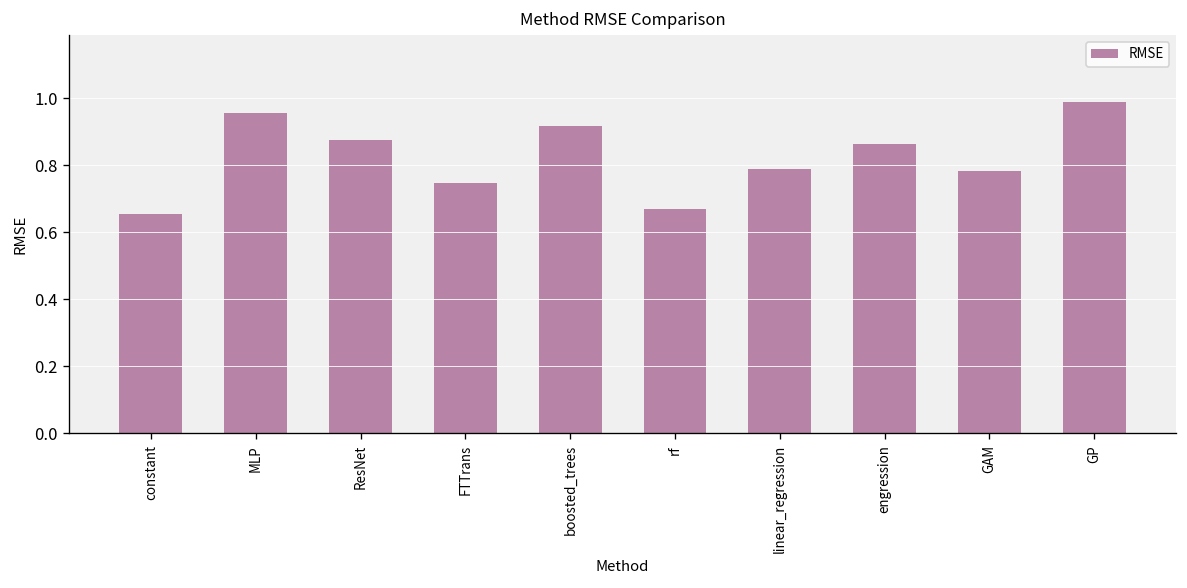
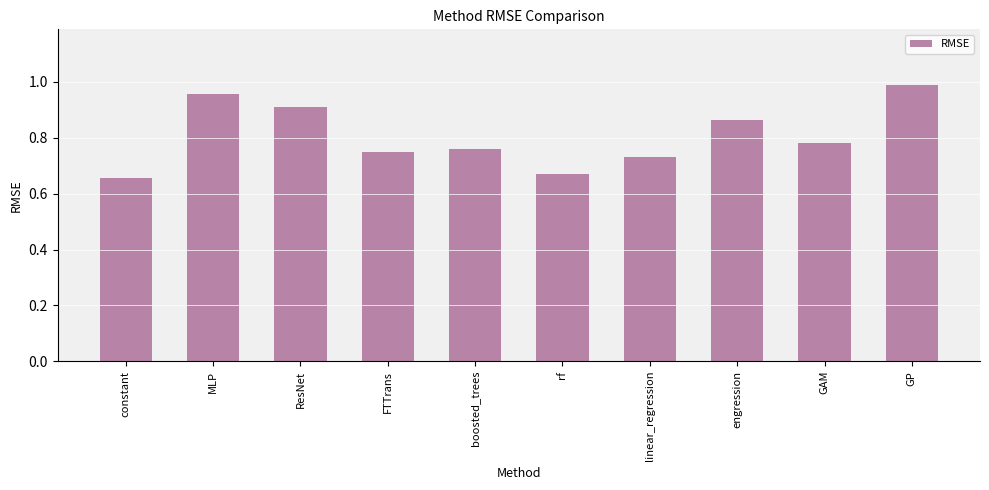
  {
    "constant": 0.66,
    "MLP": 0.96,
-   "ResNet": 0.88,
+   "ResNet": 0.91,
    "FTTrans": 0.75,
-   "boosted_trees": 0.92,
+   "boosted_trees": 0.76,
    "rf": 0.67,
-   "linear_regression": 0.79,
+   "linear_regression": 0.73,
    "engression": 0.86,
    "GAM": 0.78,
    "GP": 0.99
  }
